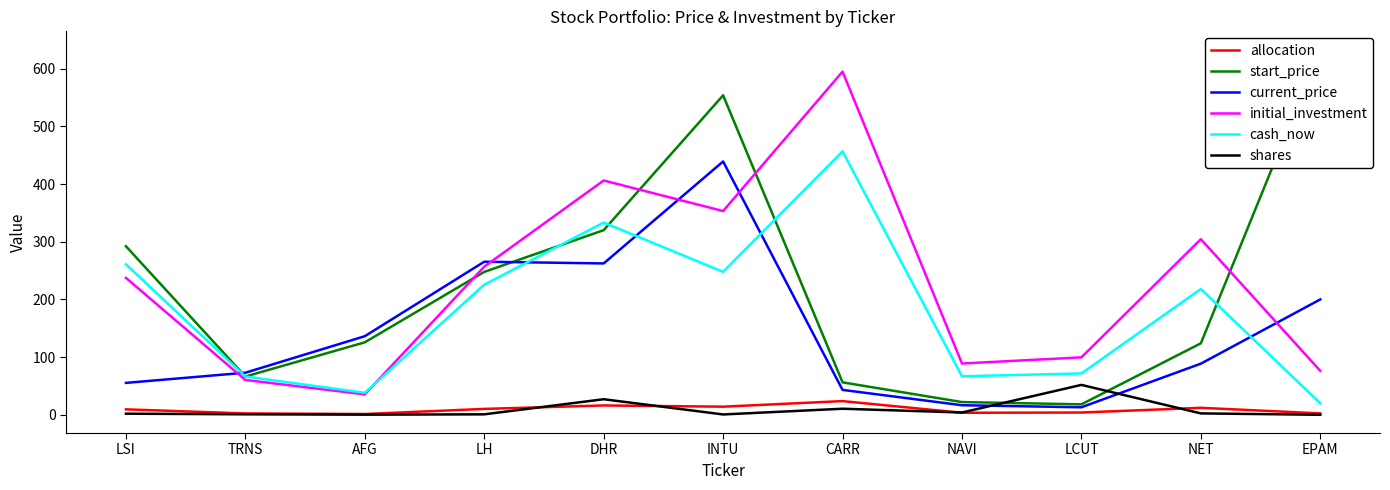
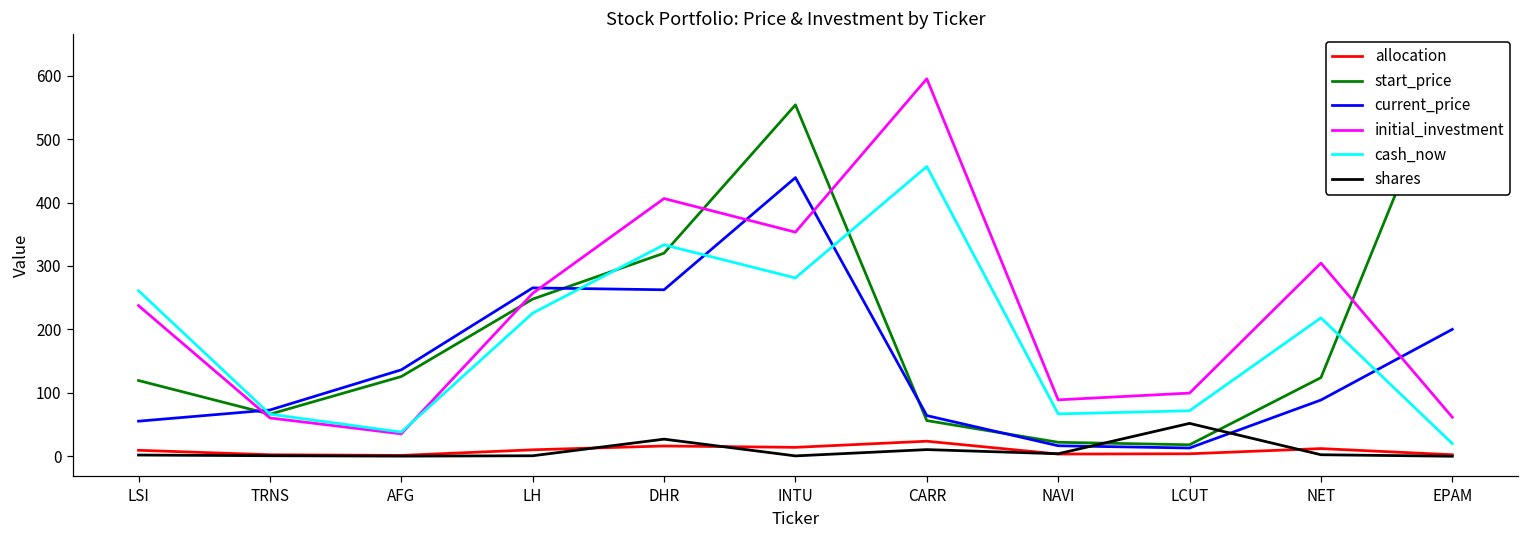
  {
    "allocation": {
      "LSI": 10,
      "LH": 10,
      "DHR": 20,
      "INTU": 10,
      "CARR": 20,
      "LCUT": 0,
      "NET": 10
    },
    "start_price": {
-     "LSI": 290,
+     "LSI": 120,
      "AFG": 130,
      "LH": 250,
      "DHR": 320,
      "INTU": 550,
      "CARR": 60,
      "NAVI": 20,
      "LCUT": 20,
      "NET": 120
    },
    "current_price": {
      "LSI": 60,
      "TRNS": 70,
      "AFG": 140,
      "LH": 270,
      "DHR": 260,
      "INTU": 440,
-     "CARR": 40,
+     "CARR": 60,
      "NAVI": 20,
      "LCUT": 10,
      "NET": 90,
      "EPAM": 200
    },
    "initial_investment": {
      "LSI": 240,
      "TRNS": 60,
      "LH": 260,
      "DHR": 410,
      "INTU": 350,
      "CARR": 600,
      "NAVI": 90,
      "LCUT": 100,
      "NET": 300,
-     "EPAM": 80
+     "EPAM": 60
    },
    "cash_now": {
      "LSI": 260,
      "LH": 230,
      "DHR": 330,
-     "INTU": 250,
+     "INTU": 280,
      "CARR": 460,
      "NAVI": 70,
      "LCUT": 70,
      "NET": 220,
      "EPAM": 20
    },
    "shares": {
      "LSI": 0,
      "LH": 0,
      "DHR": 30,
      "INTU": 0,
      "CARR": 10,
      "LCUT": 50,
      "NET": 0
    }
  }
